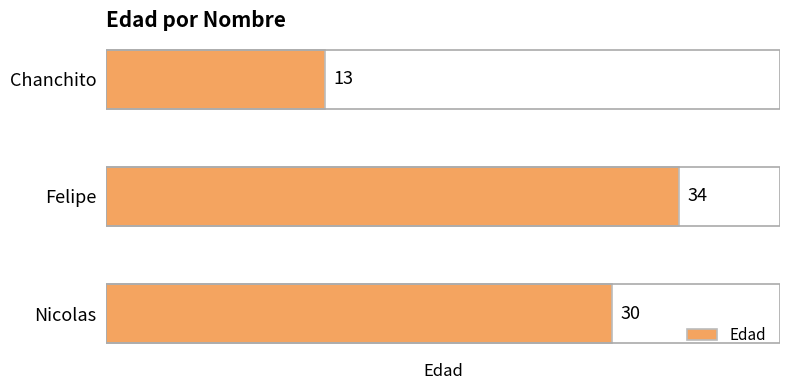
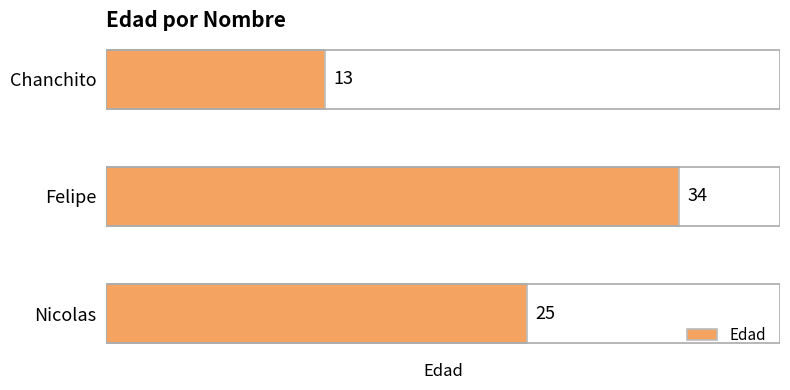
  {
    "Chanchito": 13,
    "Felipe": 34,
-   "Nicolas": 30
+   "Nicolas": 25
  }
